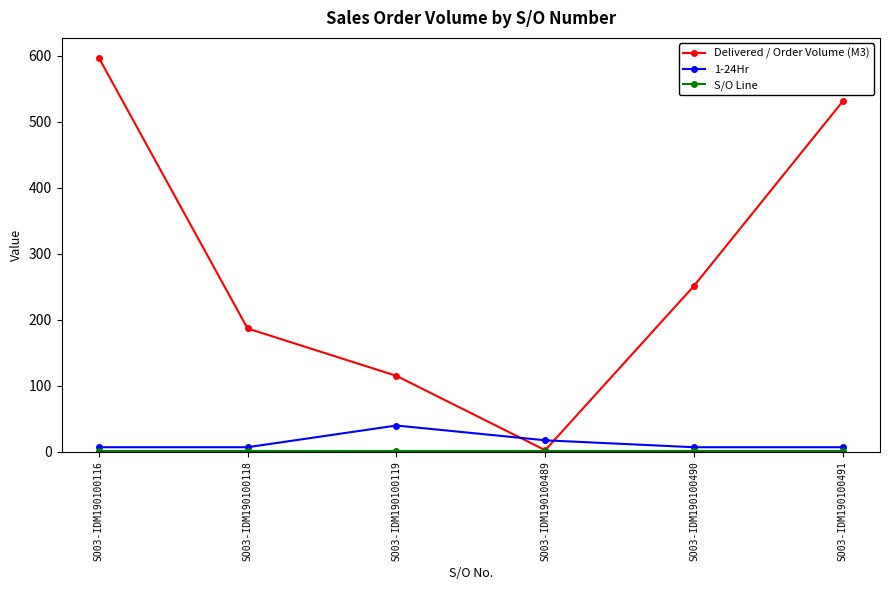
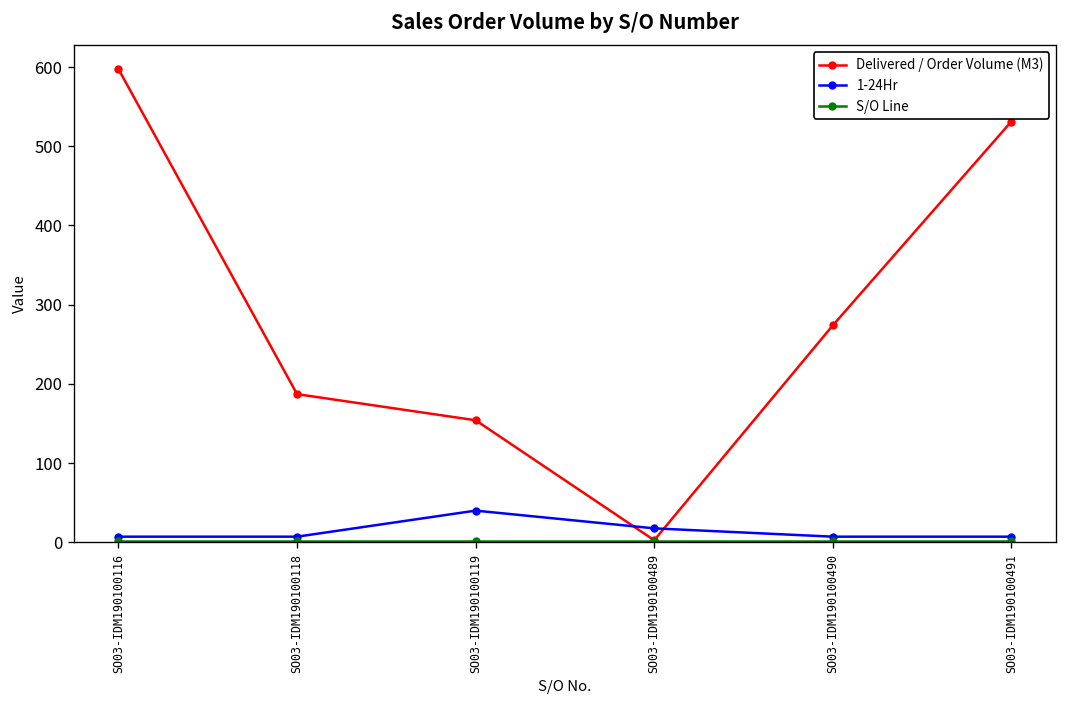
  {
    "Delivered / Order Volume (M3)": {
      "SO03-IDM190100116": 600,
      "SO03-IDM190100118": 190,
-     "SO03-IDM190100119": 120,
-     "SO03-IDM190100490": 250,
+     "SO03-IDM190100119": 150,
+     "SO03-IDM190100490": 270,
      "SO03-IDM190100491": 530
    },
    "1-24Hr": {
      "SO03-IDM190100116": 10,
      "SO03-IDM190100118": 10,
      "SO03-IDM190100119": 40,
      "SO03-IDM190100489": 20,
      "SO03-IDM190100490": 10,
      "SO03-IDM190100491": 10
    },
    "S/O Line": {
      "SO03-IDM190100116": 0,
      "SO03-IDM190100118": 0,
      "SO03-IDM190100119": 0,
      "SO03-IDM190100490": 0,
      "SO03-IDM190100491": 0
    }
  }
